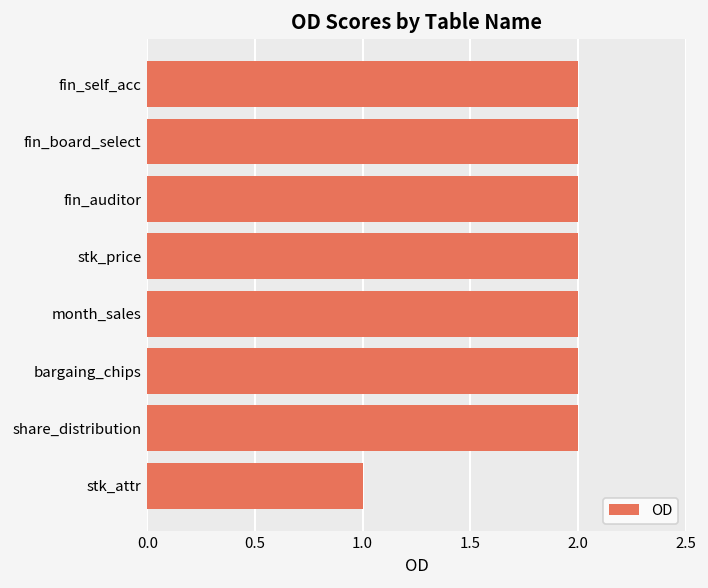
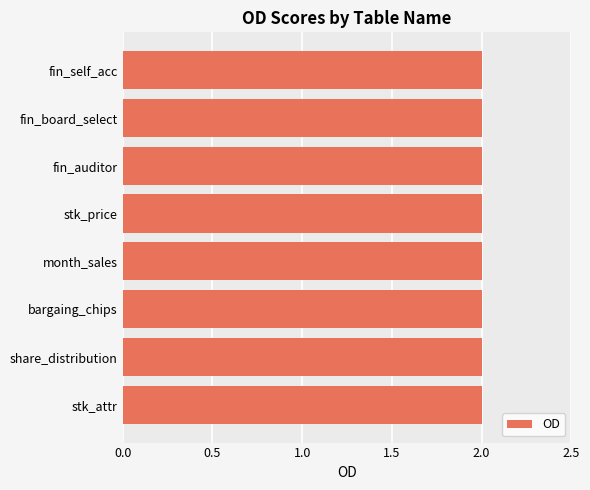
  {
    "fin_self_acc": 2,
    "fin_board_select": 2,
    "fin_auditor": 2,
    "stk_price": 2,
    "month_sales": 2,
    "bargaing_chips": 2,
    "share_distribution": 2,
-   "stk_attr": 1
+   "stk_attr": 2
  }
